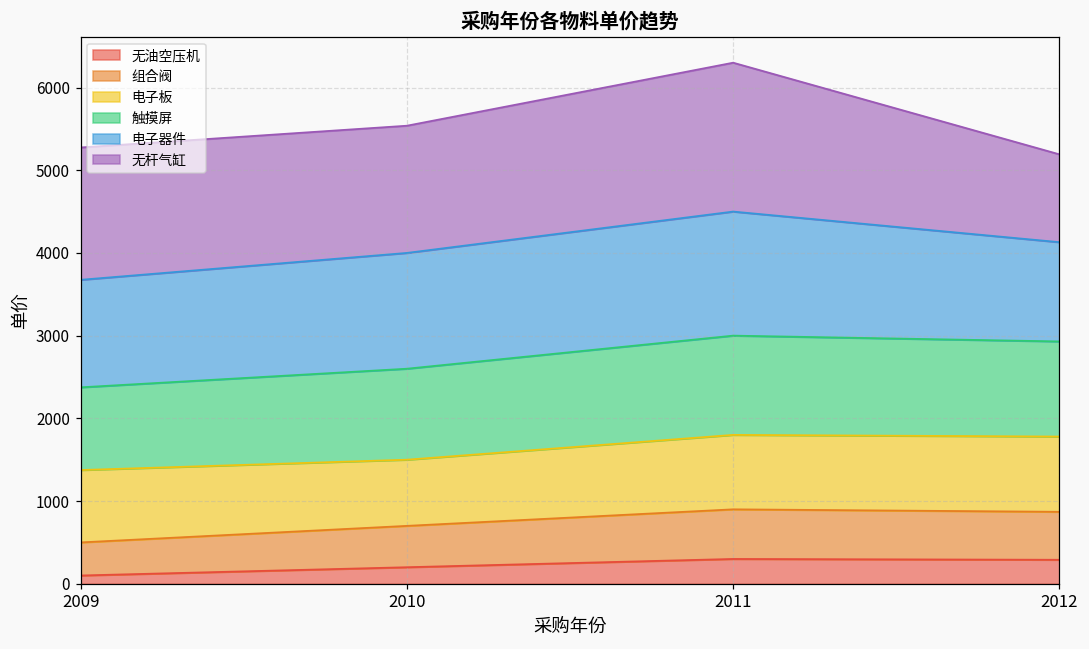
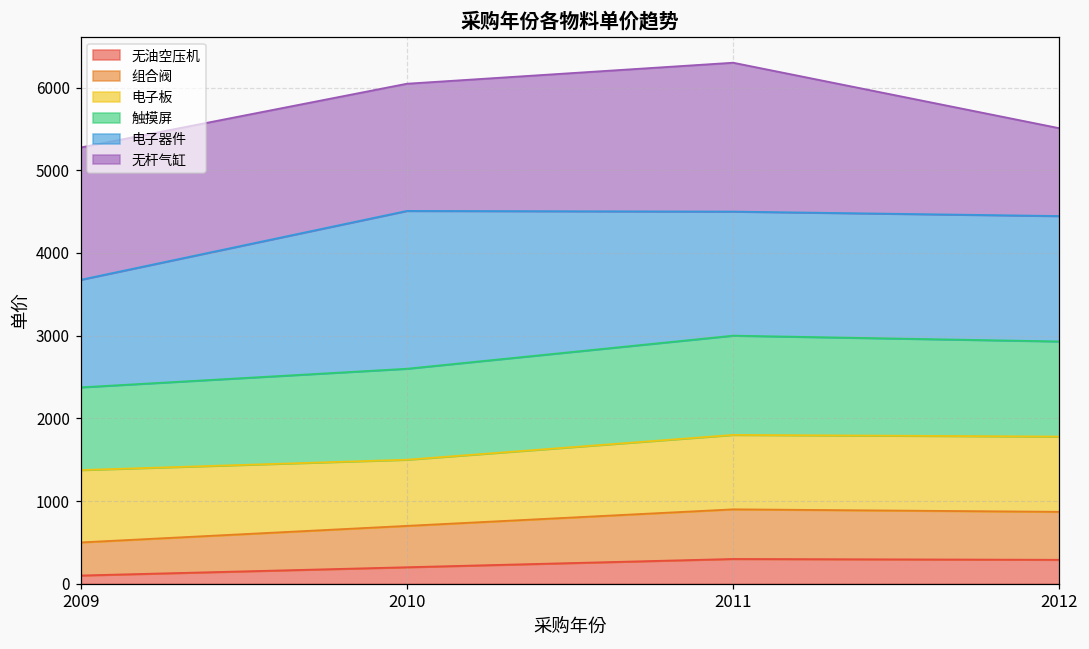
  {
    "电子板": {
      "2009": 900,
      "2010": 800,
      "2011": 900,
      "2012": 900
    },
    "触摸屏": {
      "2009": 1000,
      "2010": 1100,
      "2011": 1200,
      "2012": 1200
    },
    "电子器件": {
      "2009": 1300,
-     "2010": 1400,
+     "2010": 1900,
      "2011": 1500,
-     "2012": 1200
+     "2012": 1500
    },
    "无杆气缸": {
      "2009": 1600,
      "2010": 1500,
      "2011": 1800,
      "2012": 1100
    }
  }
